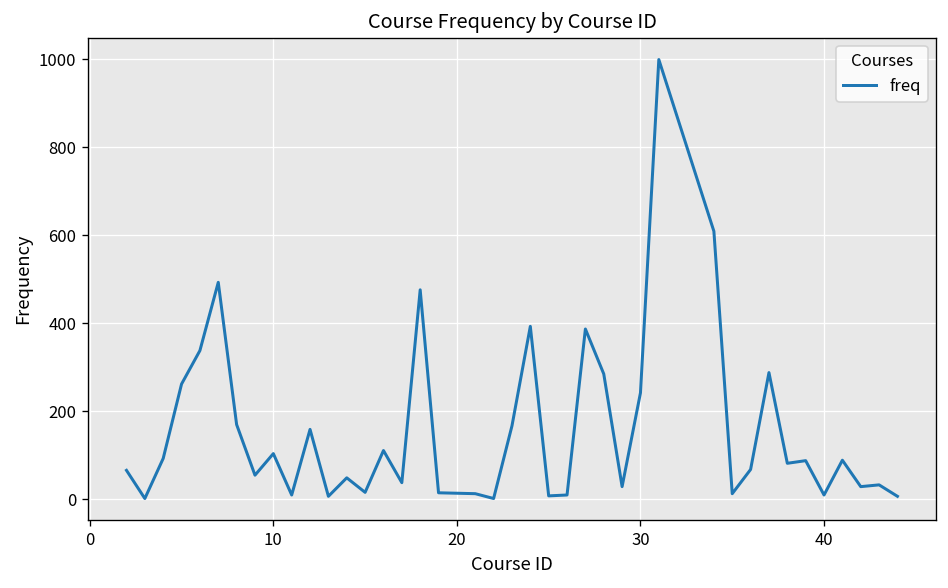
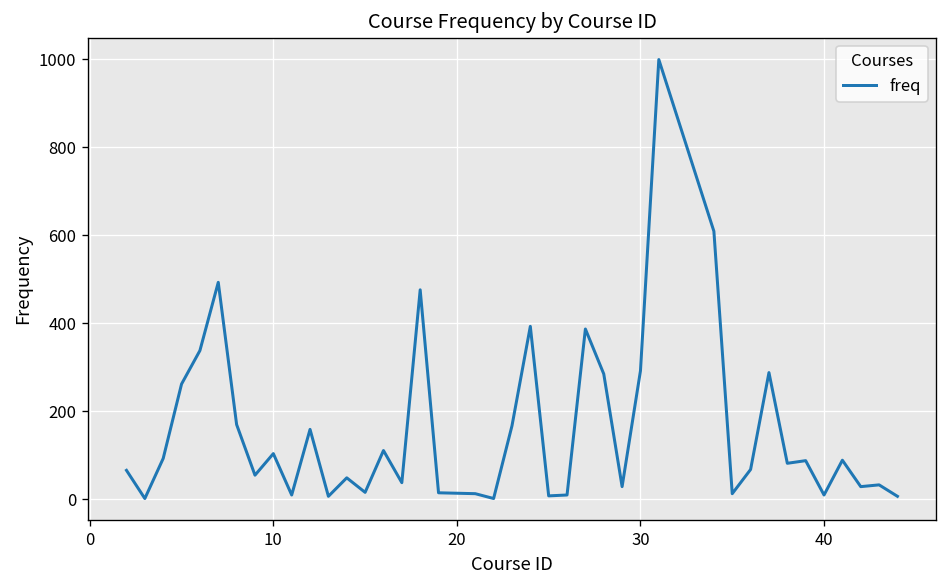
  {
    "10": 100,
-   "30": 240,
+   "30": 290,
    "40": 10
  }
